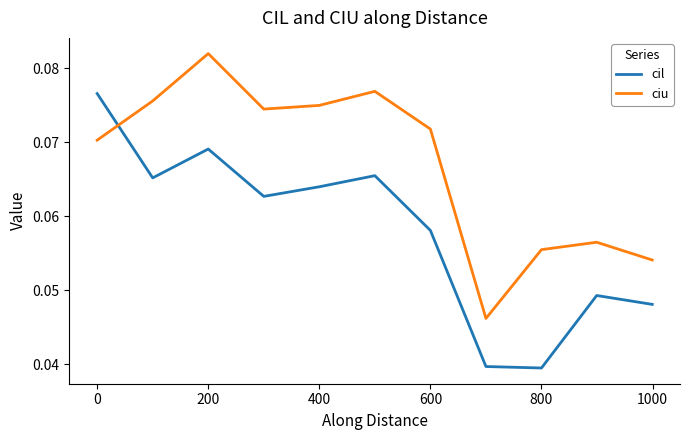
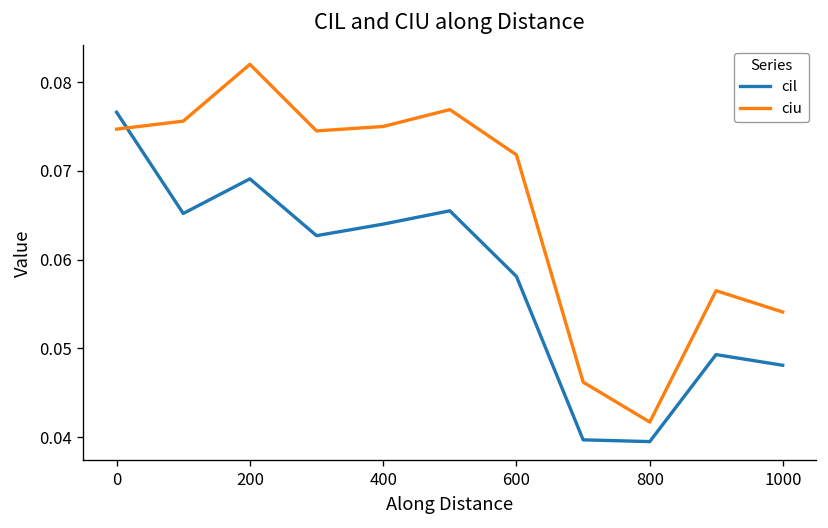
  {
    "cil": {
      "0": 0.077,
      "200": 0.069,
      "400": 0.064,
      "600": 0.058,
      "800": 0.040,
      "1000": 0.048
    },
    "ciu": {
-     "0": 0.070,
+     "0": 0.075,
      "200": 0.082,
      "400": 0.075,
      "600": 0.072,
-     "800": 0.056,
+     "800": 0.042,
      "1000": 0.054
    }
  }
